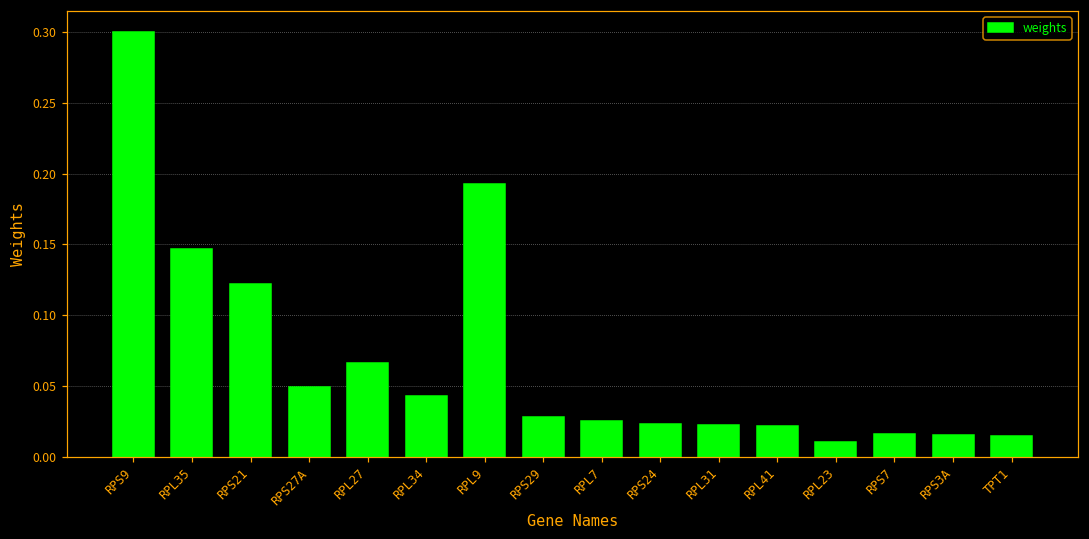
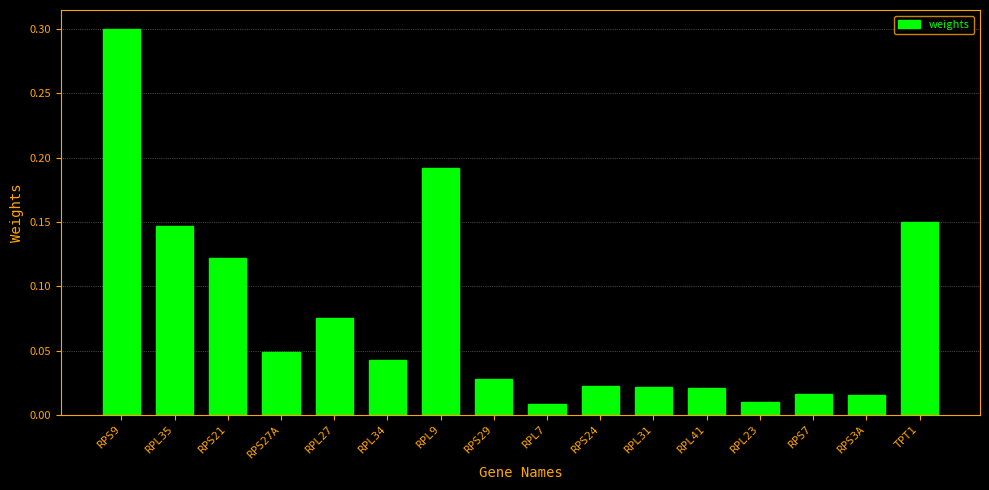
  {
    "RPS9": 0.300,
    "RPL35": 0.147,
    "RPS21": 0.122,
    "RPS27A": 0.049,
-   "RPL27": 0.066,
+   "RPL27": 0.076,
    "RPL34": 0.043,
    "RPL9": 0.192,
    "RPS29": 0.028,
-   "RPL7": 0.025,
+   "RPL7": 0.009,
    "RPS24": 0.023,
    "RPL31": 0.022,
    "RPL41": 0.021,
    "RPL23": 0.010,
    "RPS7": 0.016,
    "RPS3A": 0.015,
-   "TPT1": 0.015
+   "TPT1": 0.150
  }
